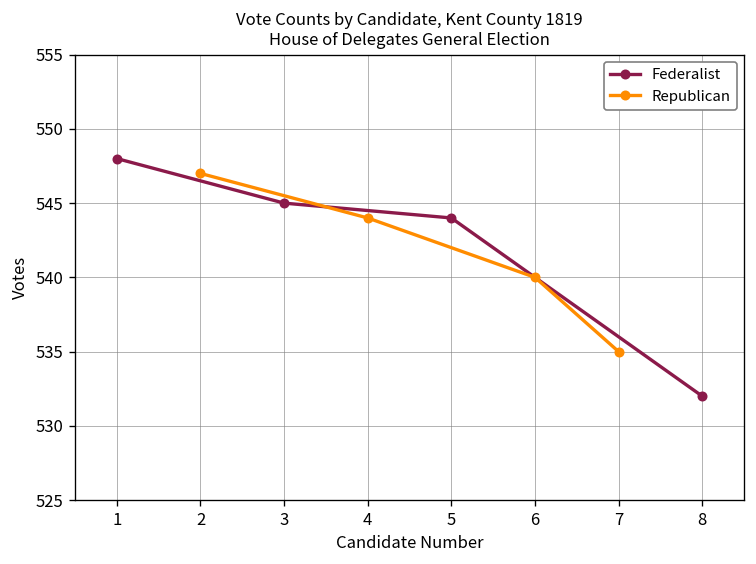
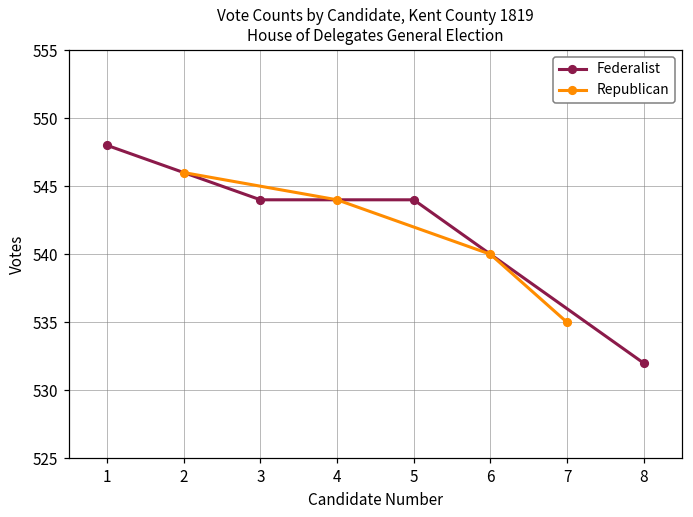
  {
    "Federalist": {
      "1": 548,
-     "3": 545,
+     "3": 544,
      "5": 544,
      "8": 532
    },
    "Republican": {
-     "2": 547,
+     "2": 546,
      "4": 544,
      "6": 540,
      "7": 535
    }
  }
